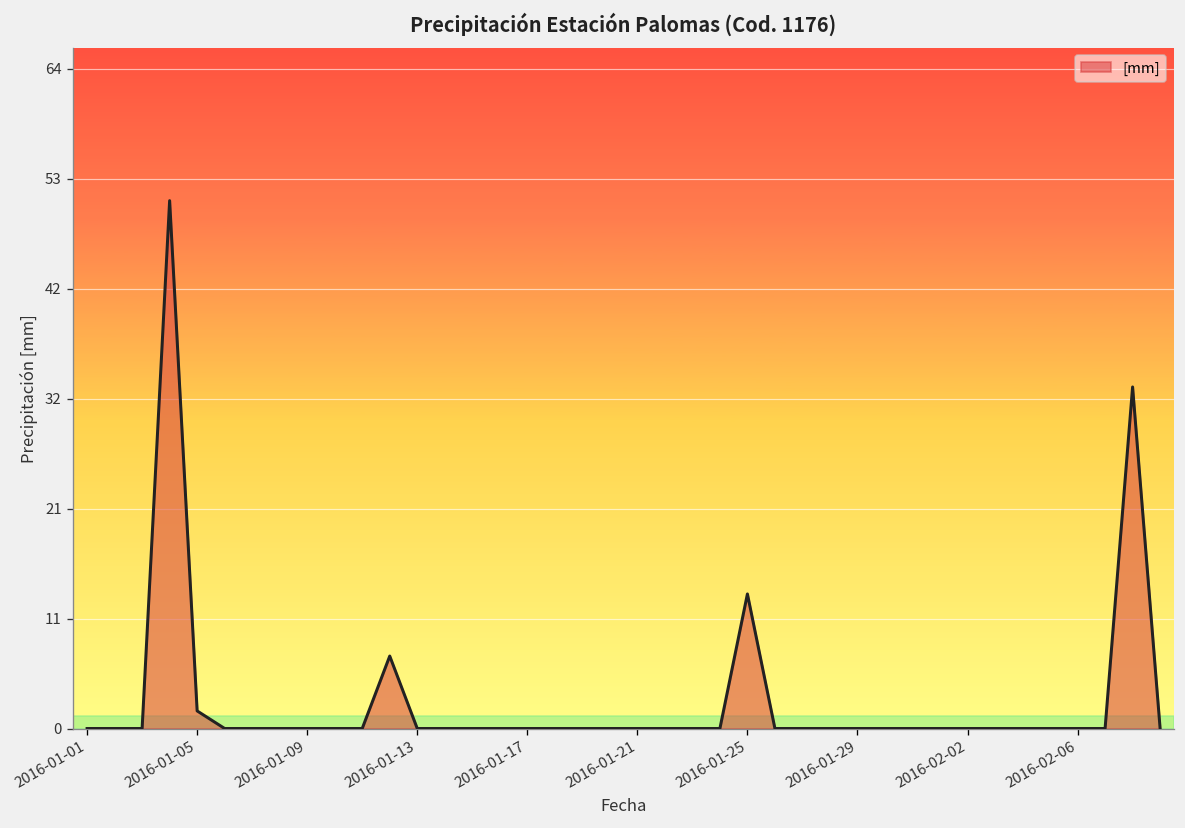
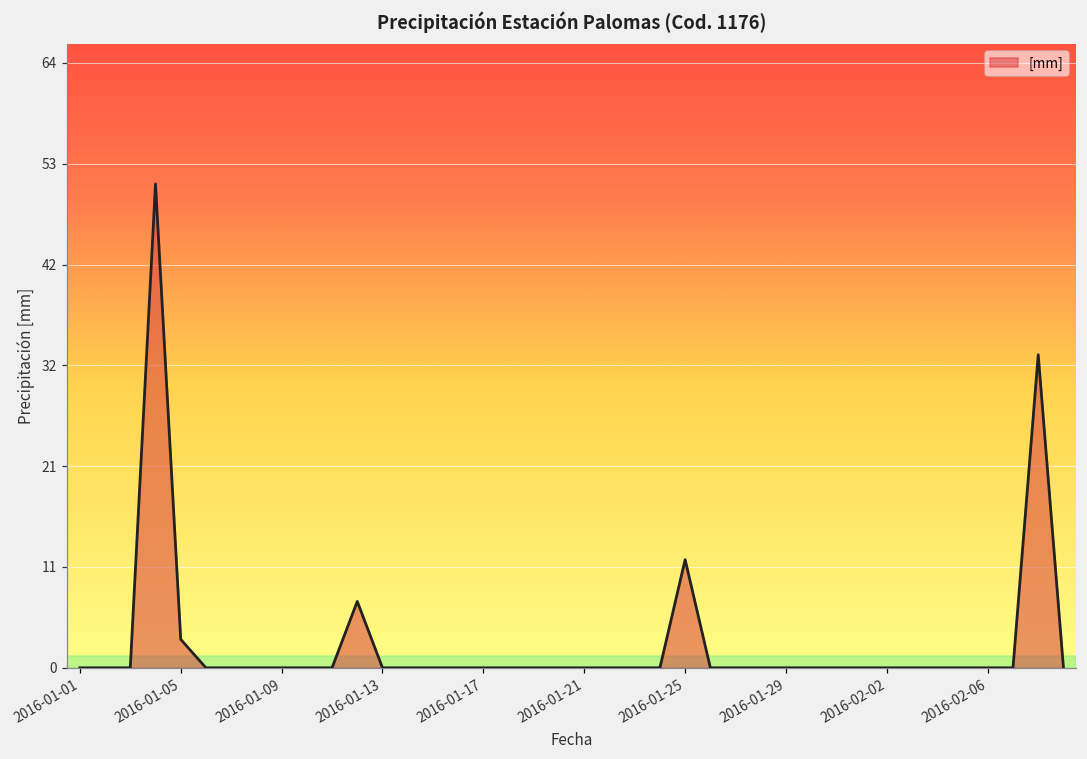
  {
-   "2016-01-05": 2,
-   "2016-01-25": 13
+   "2016-01-05": 3,
+   "2016-01-25": 11
  }
